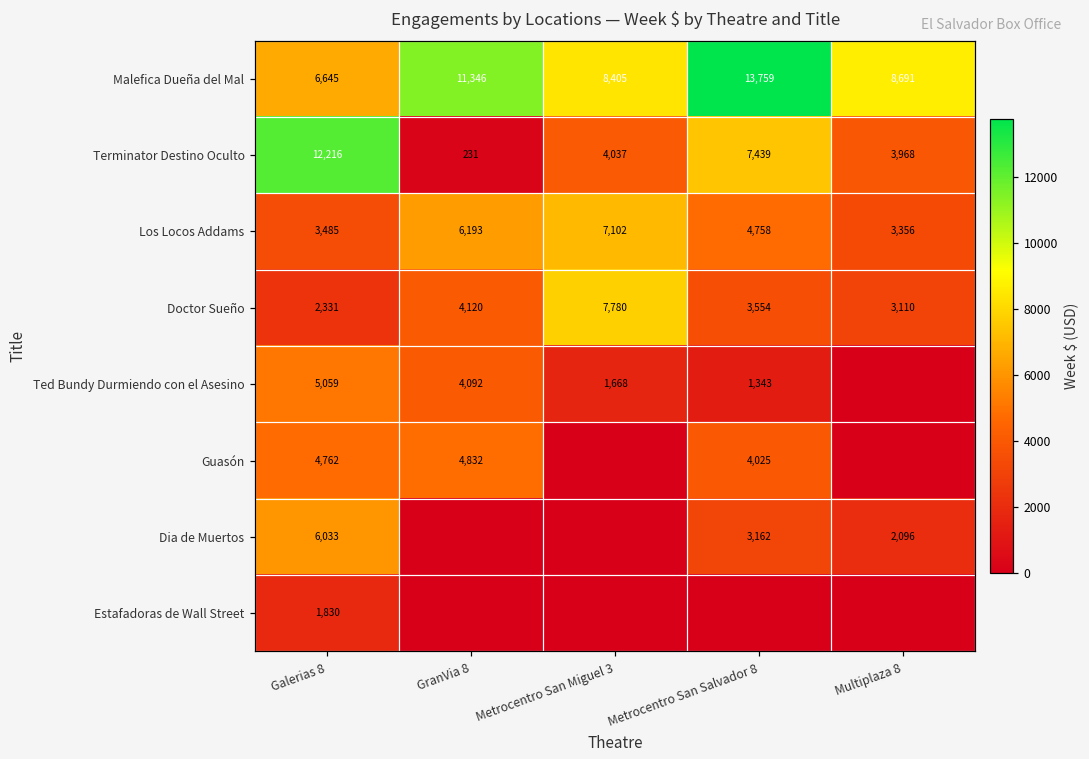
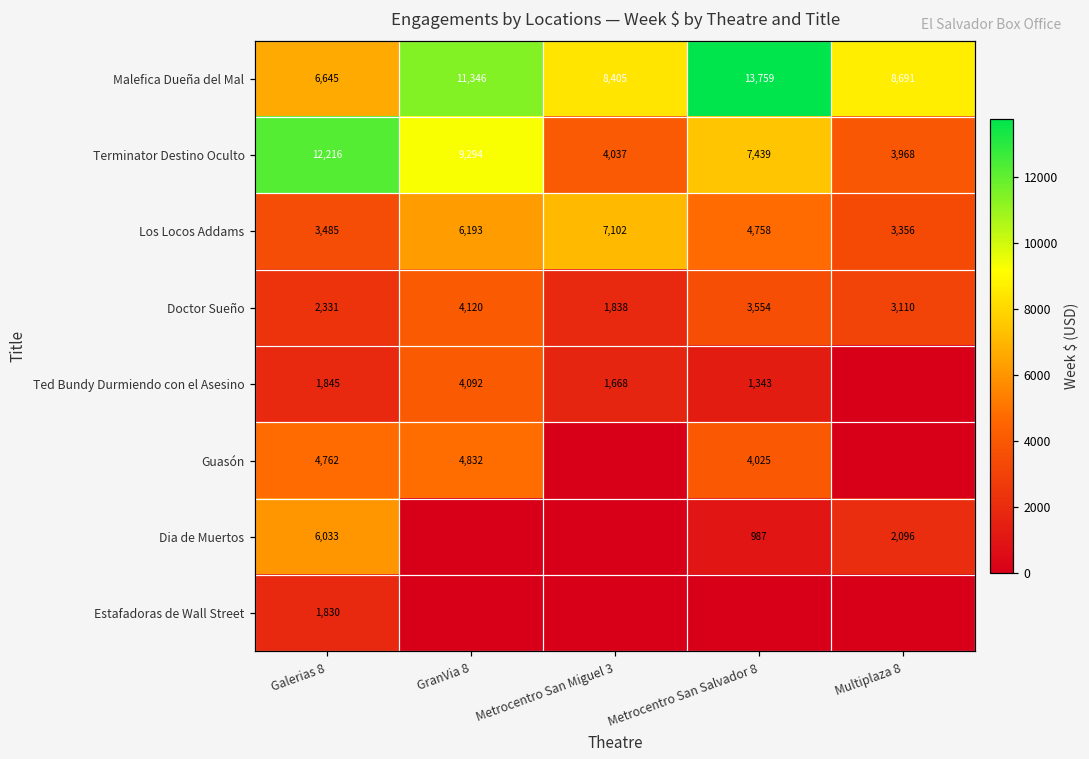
  {
    "Malefica Dueña del Mal": {
      "Galerias 8": "6,645",
      "GranVia 8": "11,346",
      "Metrocentro San Miguel 3": "8,405",
      "Metrocentro San Salvador 8": "13,759",
      "Multiplaza 8": "8,691"
    },
    "Terminator Destino Oculto": {
      "Galerias 8": "12,216",
-     "GranVia 8": "231",
+     "GranVia 8": "9,294",
      "Metrocentro San Miguel 3": "4,037",
      "Metrocentro San Salvador 8": "7,439",
      "Multiplaza 8": "3,968"
    },
    "Los Locos Addams": {
      "Galerias 8": "3,485",
      "GranVia 8": "6,193",
      "Metrocentro San Miguel 3": "7,102",
      "Metrocentro San Salvador 8": "4,758",
      "Multiplaza 8": "3,356"
    },
    "Doctor Sueño": {
      "Galerias 8": "2,331",
      "GranVia 8": "4,120",
-     "Metrocentro San Miguel 3": "7,780",
+     "Metrocentro San Miguel 3": "1,838",
      "Metrocentro San Salvador 8": "3,554",
      "Multiplaza 8": "3,110"
    },
    "Ted Bundy Durmiendo con el Asesino": {
-     "Galerias 8": "5,059",
+     "Galerias 8": "1,845",
      "GranVia 8": "4,092",
      "Metrocentro San Miguel 3": "1,668",
      "Metrocentro San Salvador 8": "1,343"
    },
    "Guasón": {
      "Galerias 8": "4,762",
      "GranVia 8": "4,832",
      "Metrocentro San Salvador 8": "4,025"
    },
    "Dia de Muertos": {
      "Galerias 8": "6,033",
-     "Metrocentro San Salvador 8": "3,162",
+     "Metrocentro San Salvador 8": "987",
      "Multiplaza 8": "2,096"
    },
    "Estafadoras de Wall Street": {
      "Galerias 8": "1,830"
    }
  }
